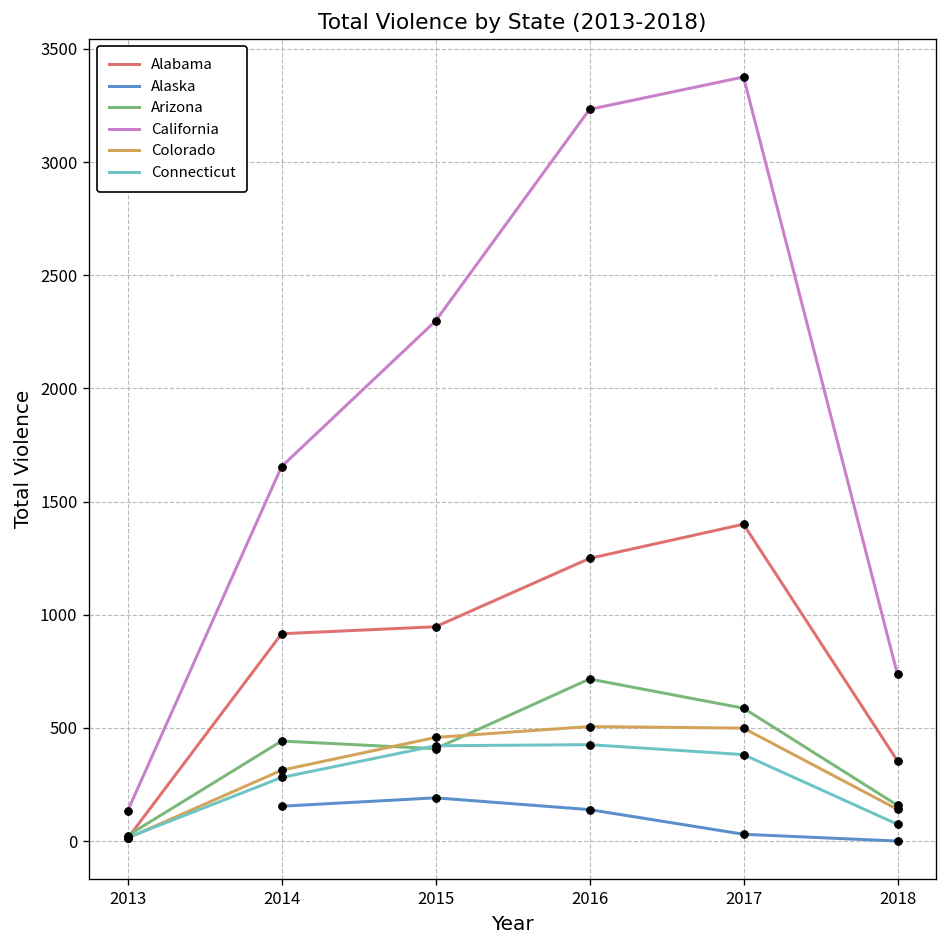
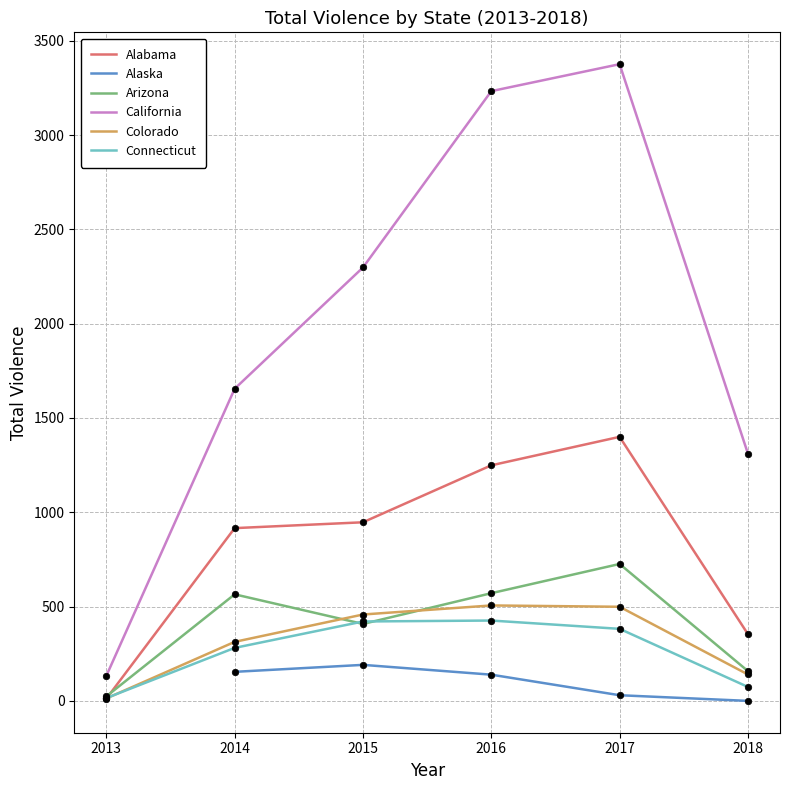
  {
    "Arizona": {
-     "2014": 440,
-     "2016": 720,
-     "2017": 590,
+     "2014": 570,
+     "2016": 570,
+     "2017": 730,
      "2018": 160
    },
    "California": {
      "2013": 130,
      "2014": 1660,
      "2015": 2300,
      "2016": 3230,
      "2017": 3380,
-     "2018": 740
+     "2018": 1310
    }
  }
